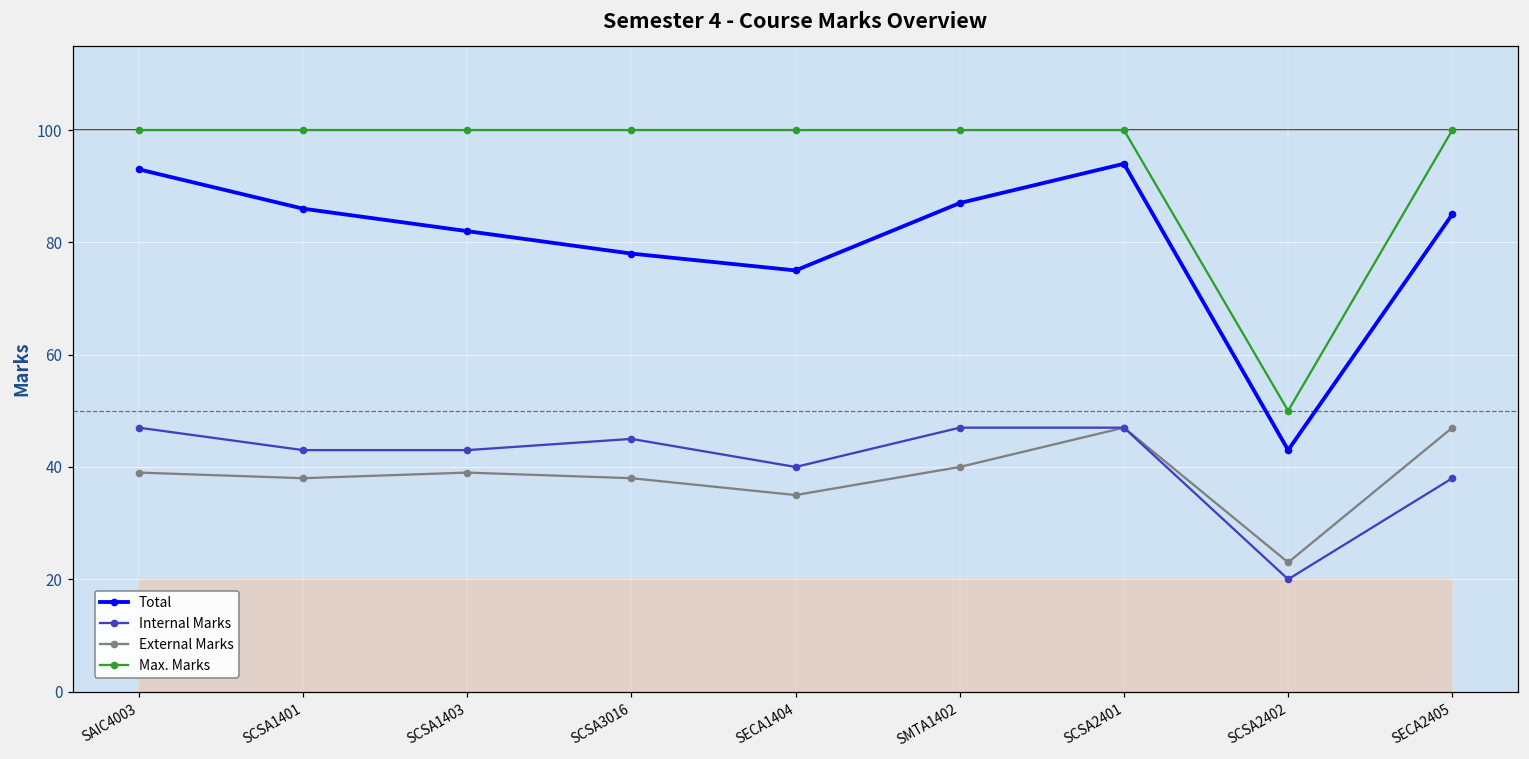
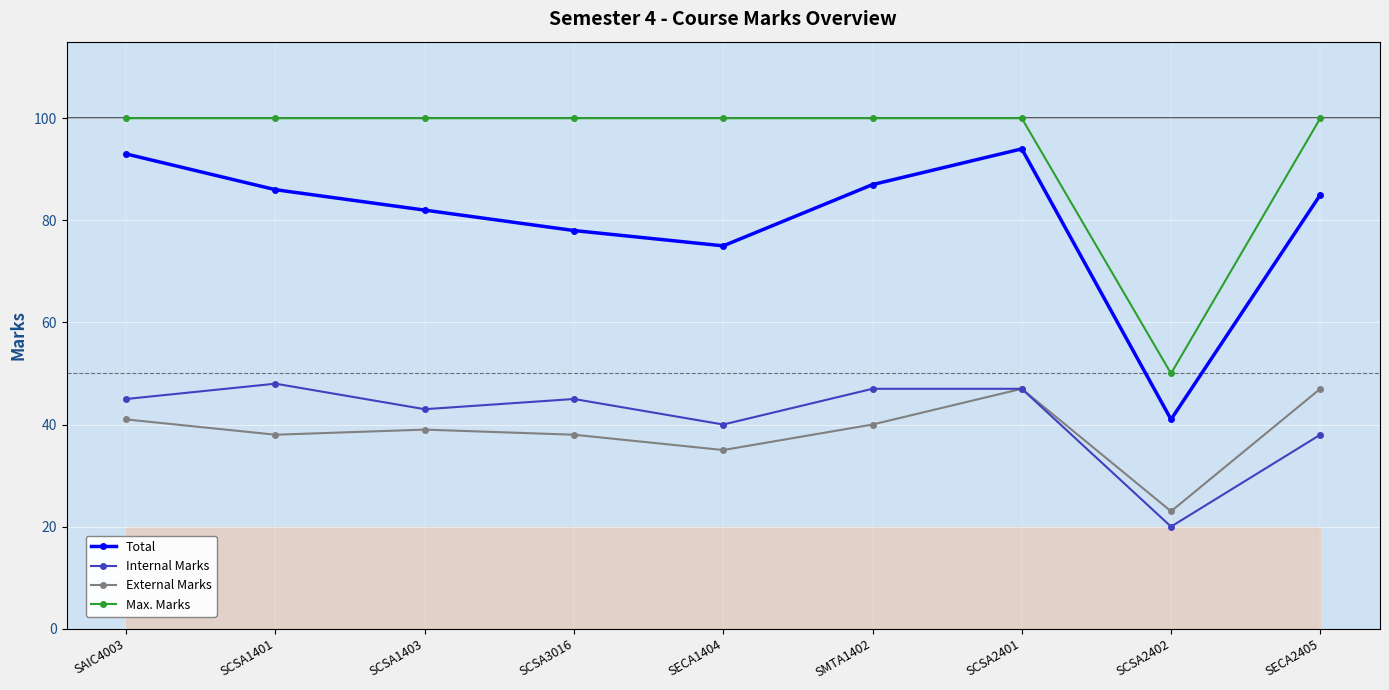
  {
    "Total": {
      "SAIC4003": 93,
      "SCSA1401": 86,
      "SCSA1403": 82,
      "SCSA3016": 78,
      "SECA1404": 75,
      "SMTA1402": 87,
      "SCSA2401": 94,
-     "SCSA2402": 43,
+     "SCSA2402": 41,
      "SECA2405": 85
    },
    "Internal Marks": {
-     "SAIC4003": 47,
-     "SCSA1401": 43,
+     "SAIC4003": 45,
+     "SCSA1401": 48,
      "SCSA1403": 43,
      "SCSA3016": 45,
      "SECA1404": 40,
      "SMTA1402": 47,
      "SECA2405": 38
    },
    "External Marks": {
-     "SAIC4003": 39,
+     "SAIC4003": 41,
      "SCSA1401": 38,
      "SCSA1403": 39,
      "SCSA3016": 38,
      "SECA1404": 35,
      "SMTA1402": 40,
      "SCSA2402": 23,
      "SECA2405": 47
    },
    "Max. Marks": {
      "SAIC4003": 100,
      "SCSA1401": 100,
      "SCSA1403": 100,
      "SCSA3016": 100,
      "SECA1404": 100,
      "SMTA1402": 100,
      "SCSA2401": 100,
      "SCSA2402": 50,
      "SECA2405": 100
    }
  }
